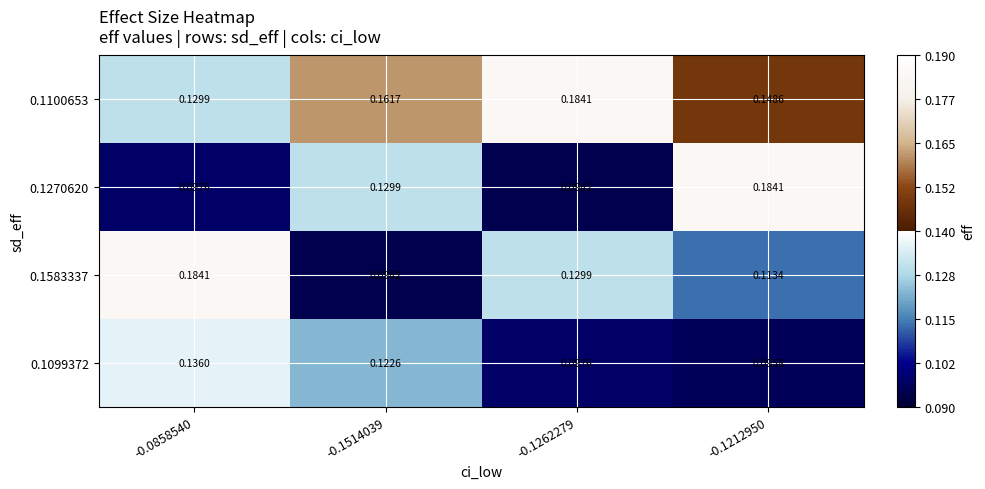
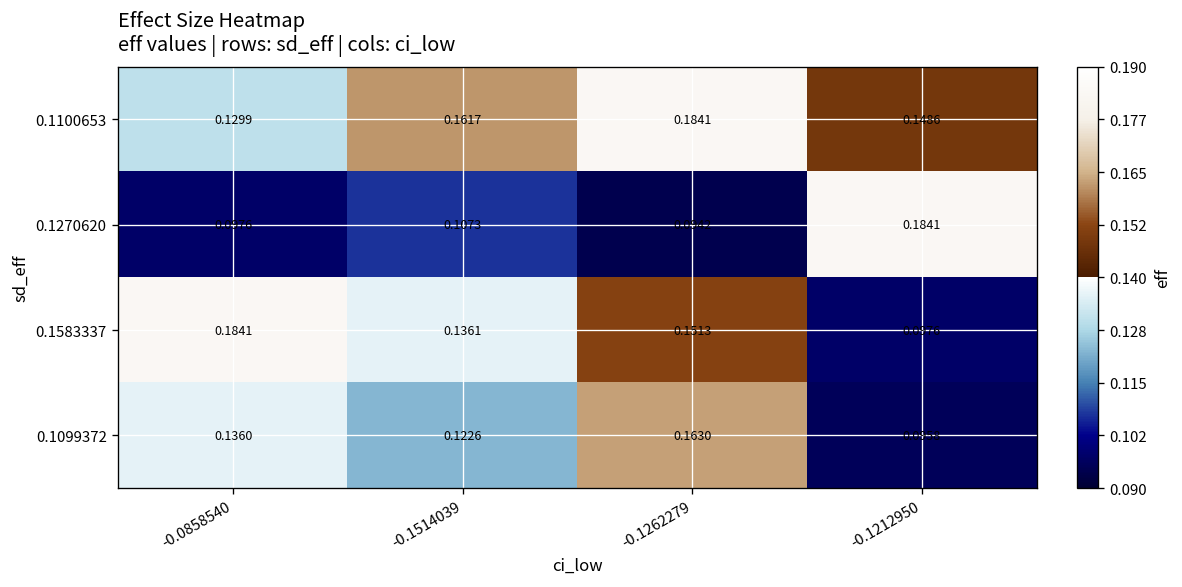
  {
    "0.1100653": {
      "-0.0858540": 0.1299,
      "-0.1514039": 0.1617,
      "-0.1262279": 0.1841,
      "-0.1212950": 0.1486
    },
    "0.1270620": {
      "-0.0858540": 0.0976,
-     "-0.1514039": 0.1299,
+     "-0.1514039": 0.1073,
      "-0.1262279": 0.0942,
      "-0.1212950": 0.1841
    },
    "0.1583337": {
      "-0.0858540": 0.1841,
-     "-0.1514039": 0.0942,
-     "-0.1262279": 0.1299,
-     "-0.1212950": 0.1134
+     "-0.1514039": 0.1361,
+     "-0.1262279": 0.1513,
+     "-0.1212950": 0.0976
    },
    "0.1099372": {
      "-0.0858540": 0.1360,
      "-0.1514039": 0.1226,
-     "-0.1262279": 0.0976,
+     "-0.1262279": 0.1630,
      "-0.1212950": 0.0958
    }
  }
